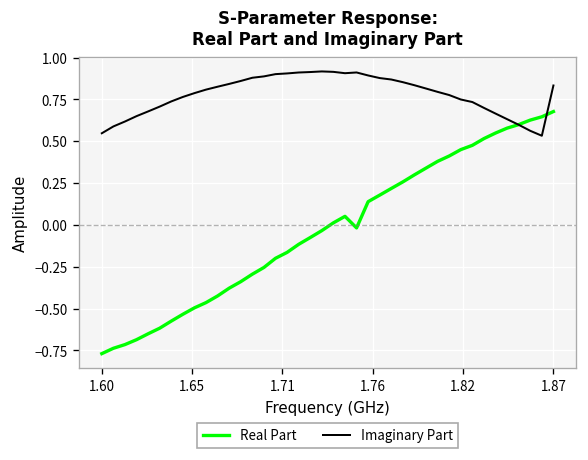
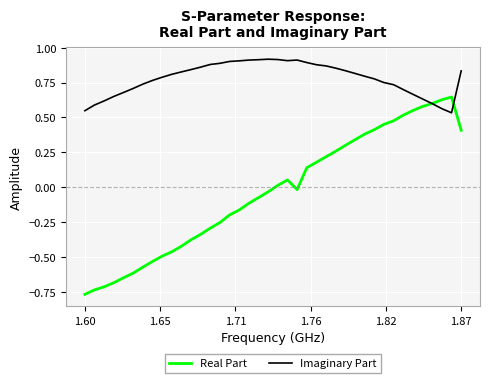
  {
    "Real Part": {
      "1.60": -0.77,
-     "1.87": 0.68
+     "1.87": 0.41
    },
    "Imaginary Part": {
      "1.60": 0.55,
      "1.87": 0.83
    }
  }
